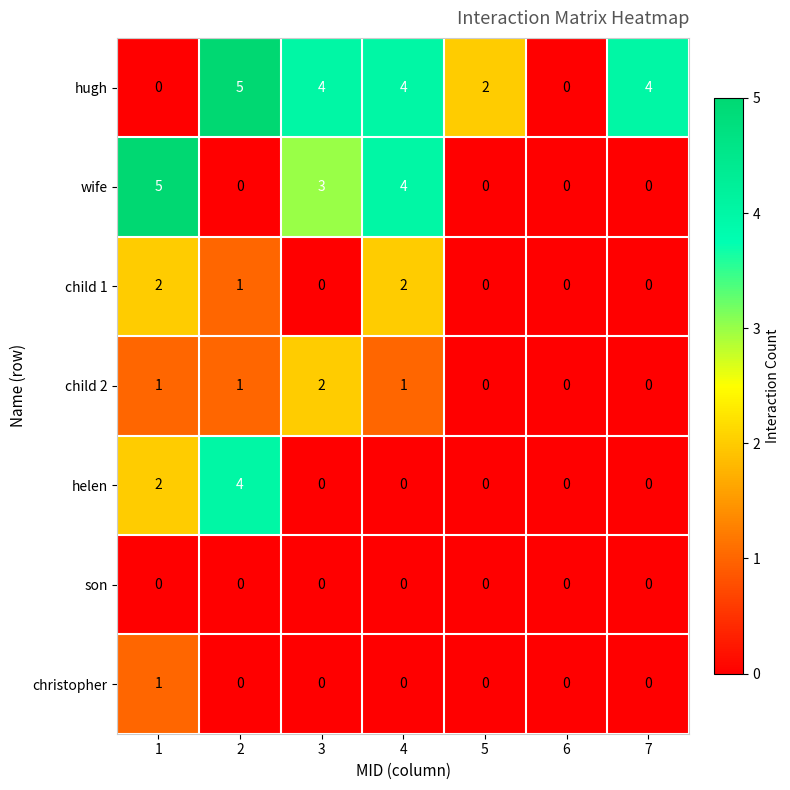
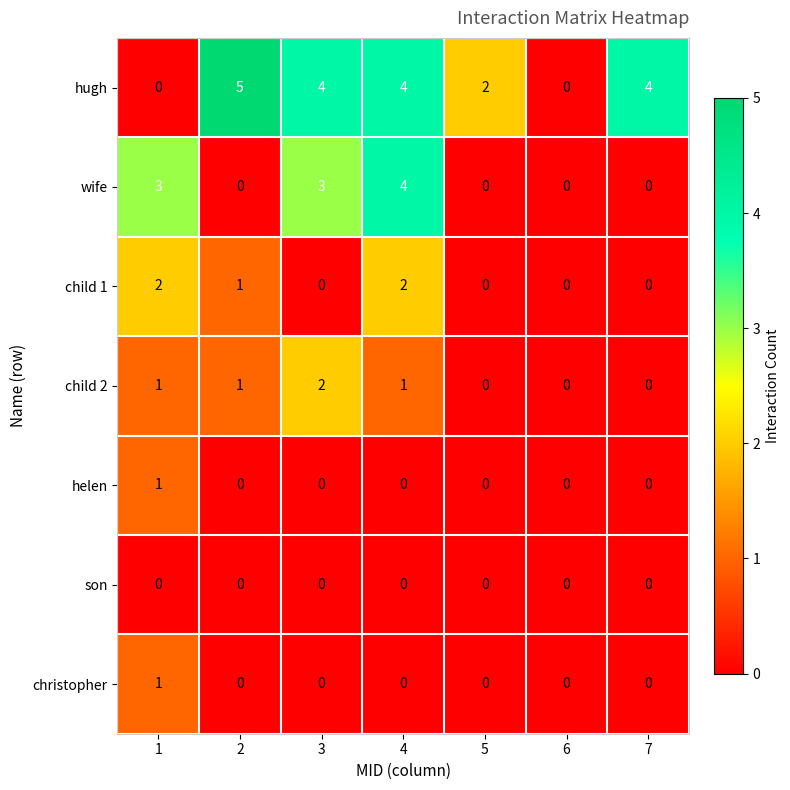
  {
    "hugh": {
      "1": 0,
      "2": 5,
      "3": 4,
      "4": 4,
      "5": 2,
      "6": 0,
      "7": 4
    },
    "wife": {
-     "1": 5,
+     "1": 3,
      "2": 0,
      "3": 3,
      "4": 4,
      "5": 0,
      "6": 0,
      "7": 0
    },
    "child 1": {
      "1": 2,
      "2": 1,
      "3": 0,
      "4": 2,
      "5": 0,
      "6": 0,
      "7": 0
    },
    "child 2": {
      "1": 1,
      "2": 1,
      "3": 2,
      "4": 1,
      "5": 0,
      "6": 0,
      "7": 0
    },
    "helen": {
-     "1": 2,
-     "2": 4,
+     "1": 1,
+     "2": 0,
      "3": 0,
      "4": 0,
      "5": 0,
      "6": 0,
      "7": 0
    },
    "son": {
      "1": 0,
      "2": 0,
      "3": 0,
      "4": 0,
      "5": 0,
      "6": 0,
      "7": 0
    },
    "christopher": {
      "1": 1,
      "2": 0,
      "3": 0,
      "4": 0,
      "5": 0,
      "6": 0,
      "7": 0
    }
  }
